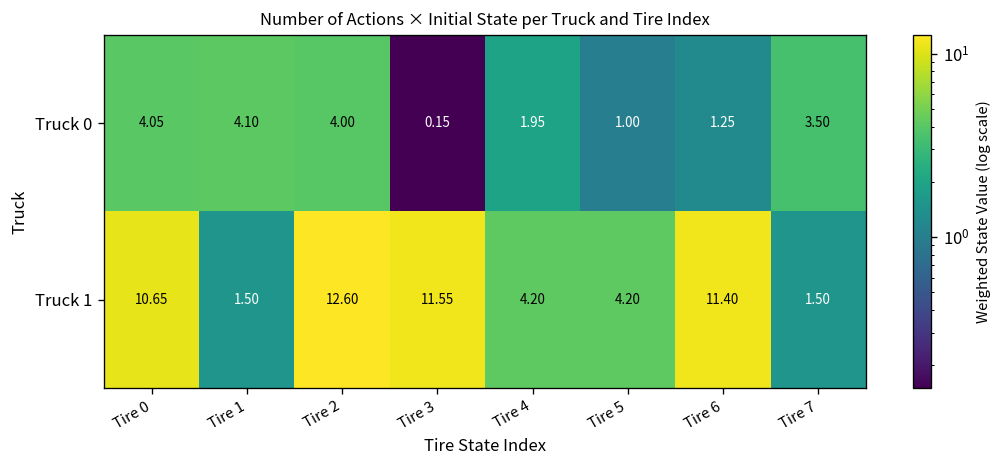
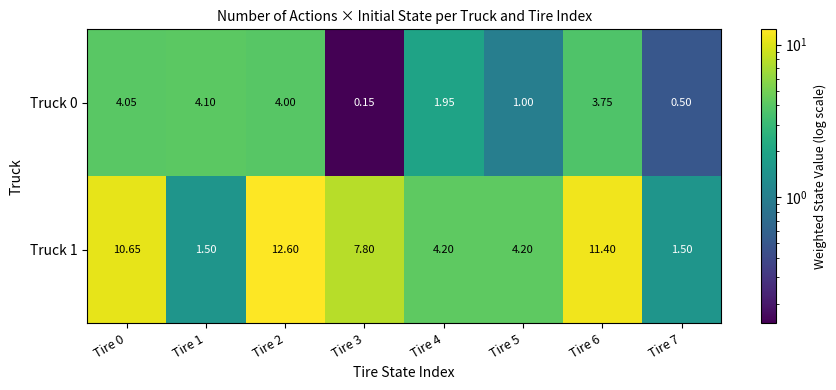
  {
    "Truck 0": {
      "Tire 0": 4.05,
      "Tire 1": 4.10,
      "Tire 2": 4.00,
      "Tire 3": 0.15,
      "Tire 4": 1.95,
      "Tire 5": 1.00,
-     "Tire 6": 1.25,
-     "Tire 7": 3.50
+     "Tire 6": 3.75,
+     "Tire 7": 0.50
    },
    "Truck 1": {
      "Tire 0": 10.65,
      "Tire 1": 1.50,
      "Tire 2": 12.60,
-     "Tire 3": 11.55,
+     "Tire 3": 7.80,
      "Tire 4": 4.20,
      "Tire 5": 4.20,
      "Tire 6": 11.40,
      "Tire 7": 1.50
    }
  }
